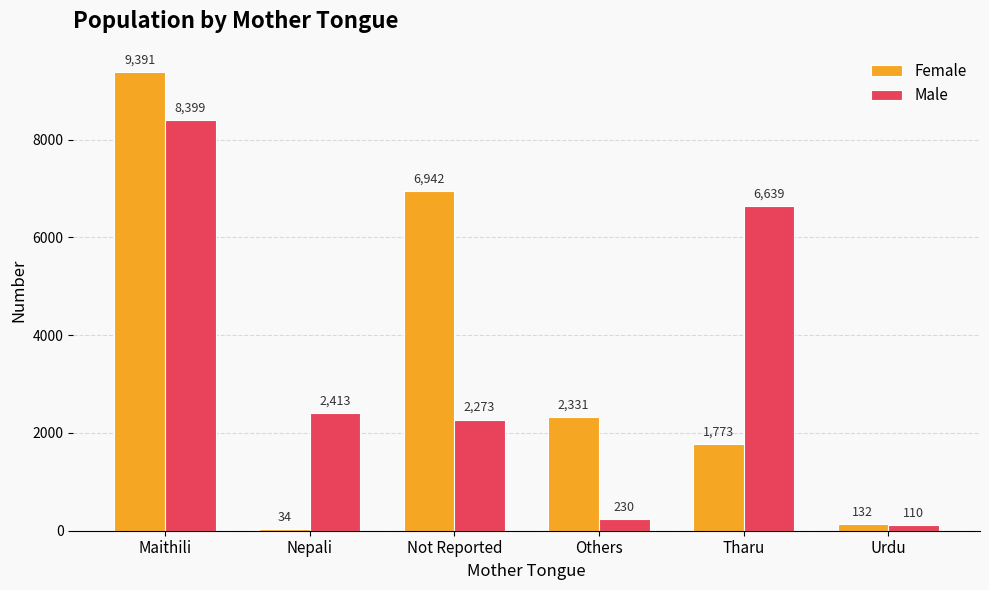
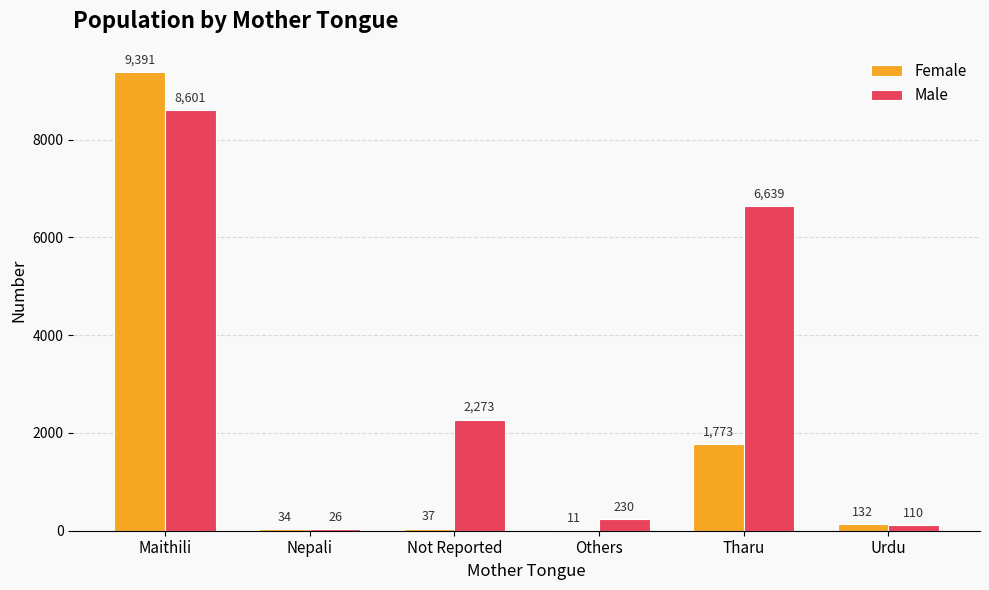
  {
    "Female": {
      "Maithili": "9,391",
      "Nepali": "34",
-     "Not Reported": "6,942",
-     "Others": "2,331",
+     "Not Reported": "37",
+     "Others": "11",
      "Tharu": "1,773",
      "Urdu": "132"
    },
    "Male": {
-     "Maithili": "8,399",
-     "Nepali": "2,413",
+     "Maithili": "8,601",
+     "Nepali": "26",
      "Not Reported": "2,273",
      "Others": "230",
      "Tharu": "6,639",
      "Urdu": "110"
    }
  }
